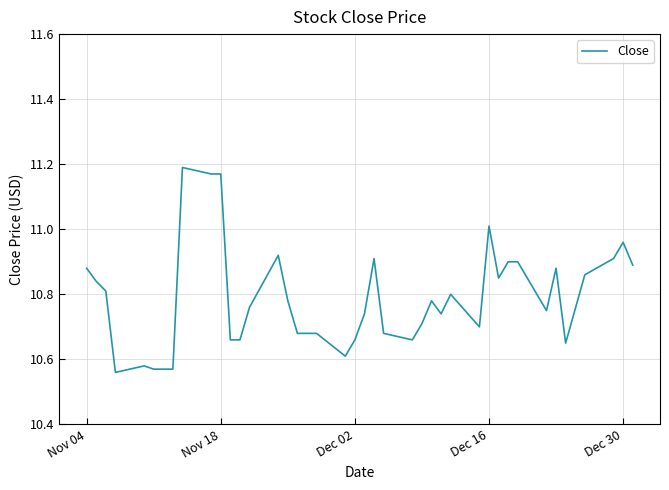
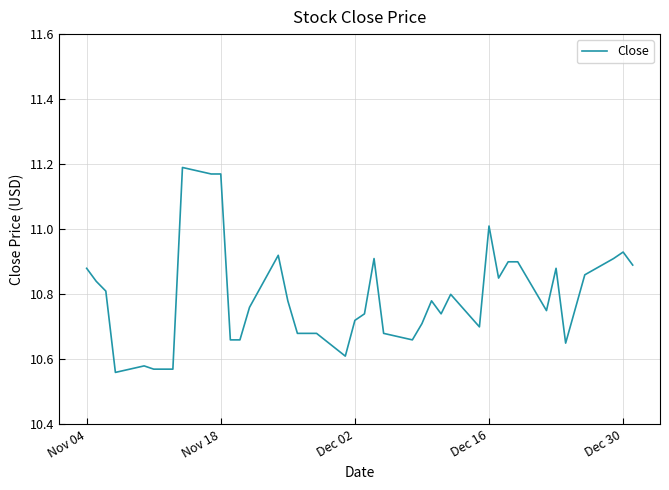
  {
    "Nov 04": 10.88,
    "Nov 18": 11.17,
-   "Dec 02": 10.66,
+   "Dec 02": 10.72,
    "Dec 16": 11.01,
-   "Dec 30": 10.96
+   "Dec 30": 10.93
  }
